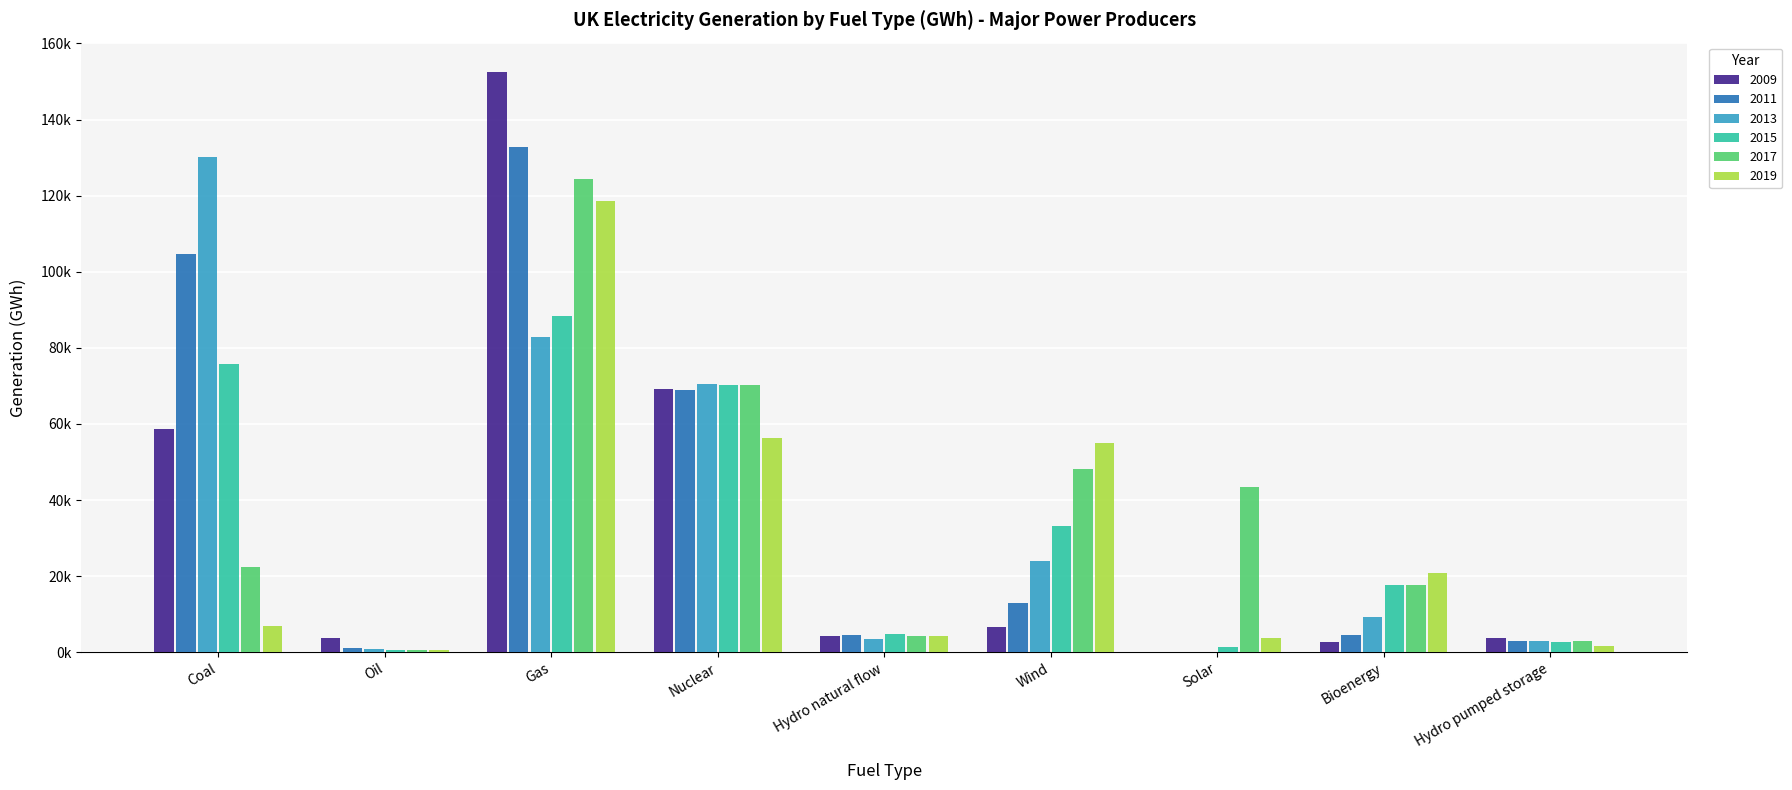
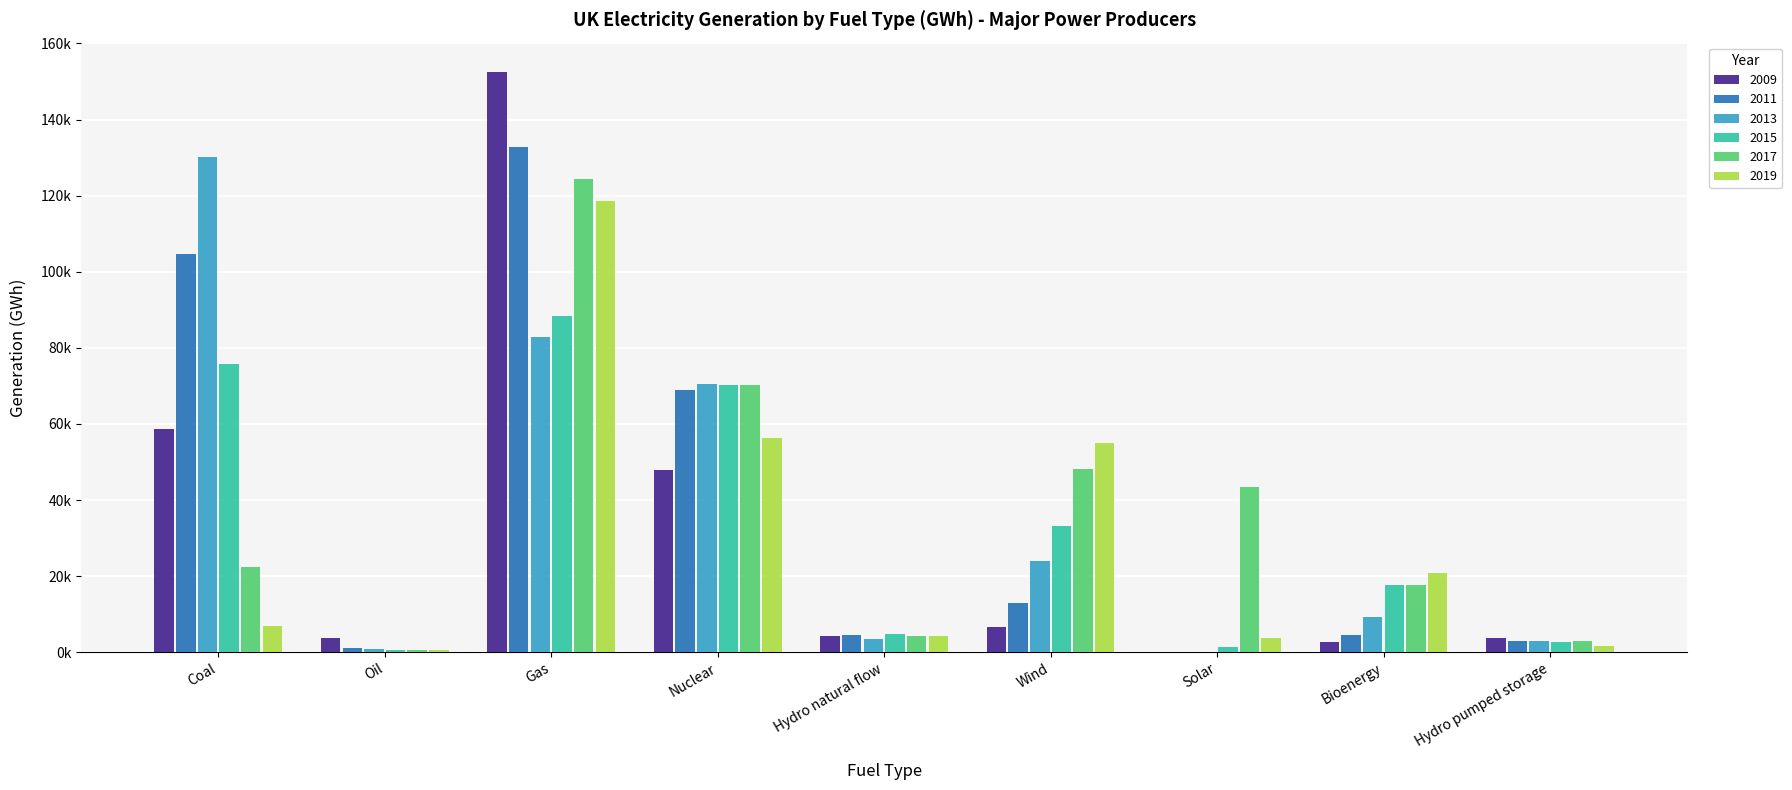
  {
    "2009": {
      "Coal": 59000,
      "Oil": 4000,
      "Gas": 153000,
-     "Nuclear": 69000,
+     "Nuclear": 48000,
      "Hydro natural flow": 4000,
      "Wind": 7000,
      "Solar": 0,
      "Bioenergy": 3000,
      "Hydro pumped storage": 4000
    },
    "2017": {
      "Coal": 22000,
      "Gas": 125000,
      "Nuclear": 70000,
      "Hydro natural flow": 4000,
      "Wind": 48000,
      "Solar": 43000,
      "Bioenergy": 18000,
      "Hydro pumped storage": 3000
    },
    "2019": {
      "Coal": 7000,
      "Oil": 1000,
      "Gas": 119000,
      "Nuclear": 56000,
      "Hydro natural flow": 4000,
      "Wind": 55000,
      "Solar": 4000,
      "Bioenergy": 21000,
      "Hydro pumped storage": 2000
    }
  }
